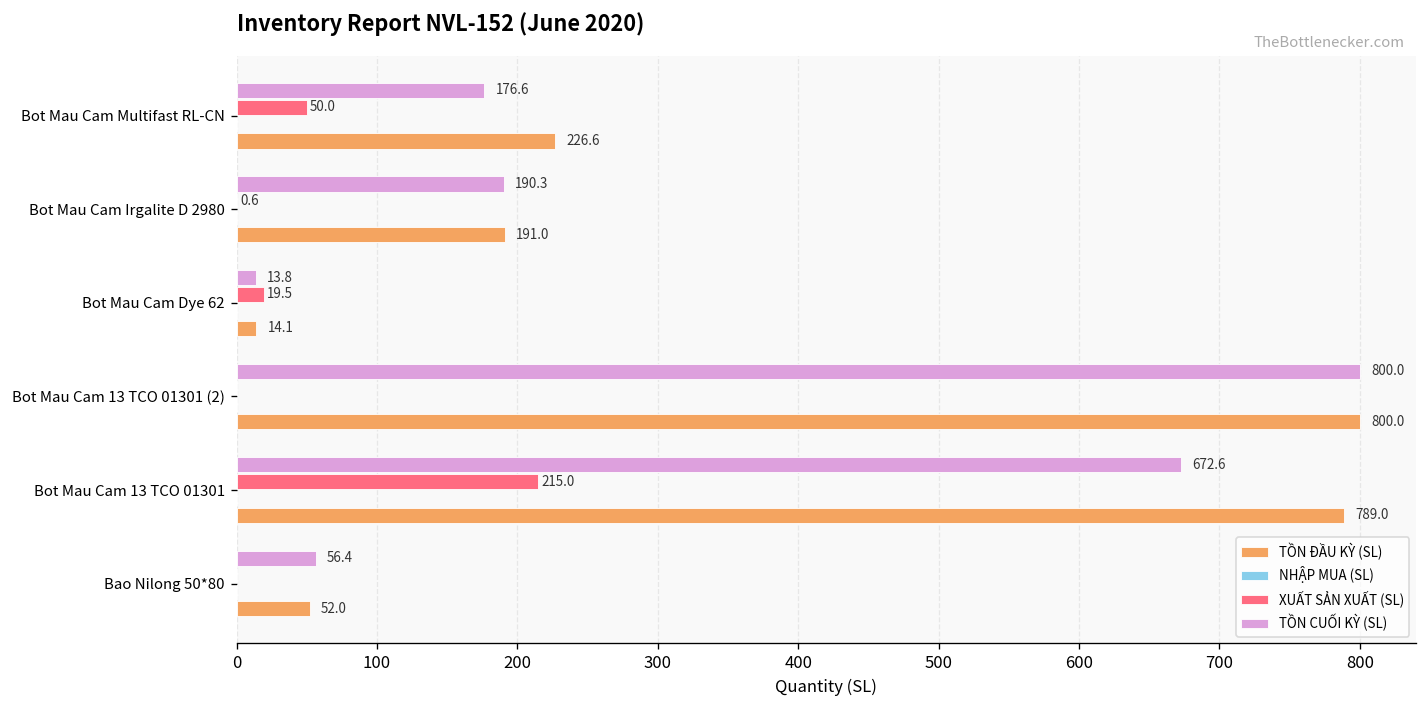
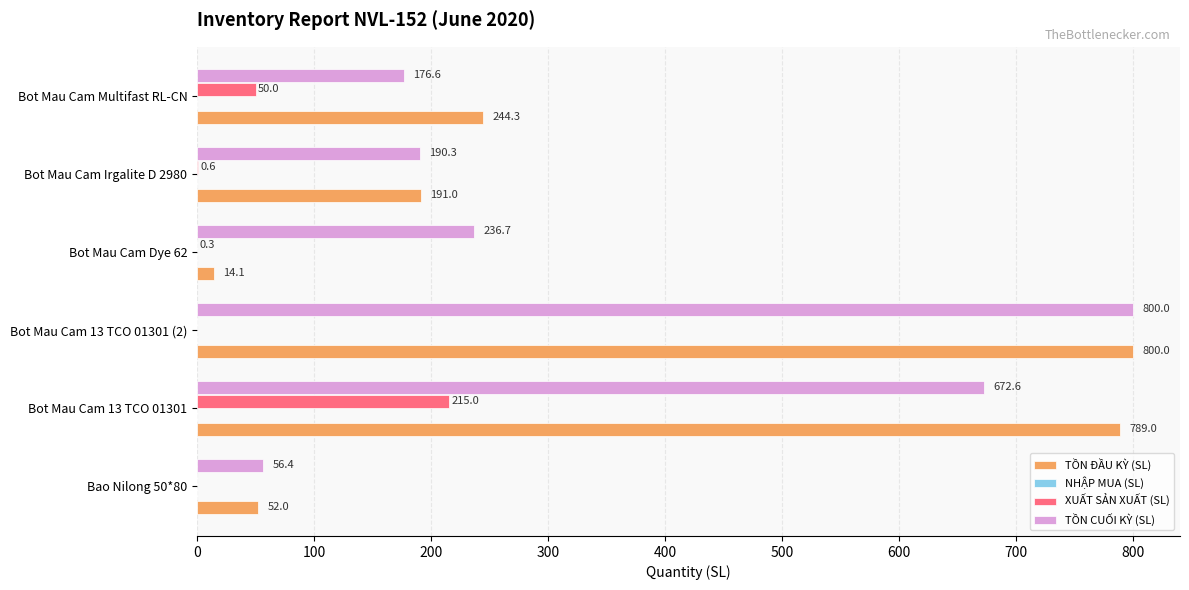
  {
    "TỒN ĐẦU KỲ (SL)": {
-     "Bot Mau Cam Multifast RL-CN": 226.6,
+     "Bot Mau Cam Multifast RL-CN": 244.3,
      "Bot Mau Cam Irgalite D 2980": 191.0,
      "Bot Mau Cam Dye 62": 14.1,
      "Bot Mau Cam 13 TCO 01301 (2)": 800.0,
      "Bot Mau Cam 13 TCO 01301": 789.0,
      "Bao Nilong 50*80": 52.0
    },
    "NHẬP MUA (SL)": {
      "Bot Mau Cam Multifast RL-CN": 0,
      "Bot Mau Cam Irgalite D 2980": 0,
      "Bot Mau Cam Dye 62": 0,
      "Bot Mau Cam 13 TCO 01301 (2)": 0,
      "Bot Mau Cam 13 TCO 01301": 0,
      "Bao Nilong 50*80": 0
    },
    "XUẤT SẢN XUẤT (SL)": {
      "Bot Mau Cam Multifast RL-CN": 50.0,
      "Bot Mau Cam Irgalite D 2980": 0.6,
-     "Bot Mau Cam Dye 62": 19.5,
+     "Bot Mau Cam Dye 62": 0.3,
      "Bot Mau Cam 13 TCO 01301": 215.0
    },
    "TỒN CUỐI KỲ (SL)": {
      "Bot Mau Cam Multifast RL-CN": 176.6,
      "Bot Mau Cam Irgalite D 2980": 190.3,
-     "Bot Mau Cam Dye 62": 13.8,
+     "Bot Mau Cam Dye 62": 236.7,
      "Bot Mau Cam 13 TCO 01301 (2)": 800.0,
      "Bot Mau Cam 13 TCO 01301": 672.6,
      "Bao Nilong 50*80": 56.4
    }
  }
